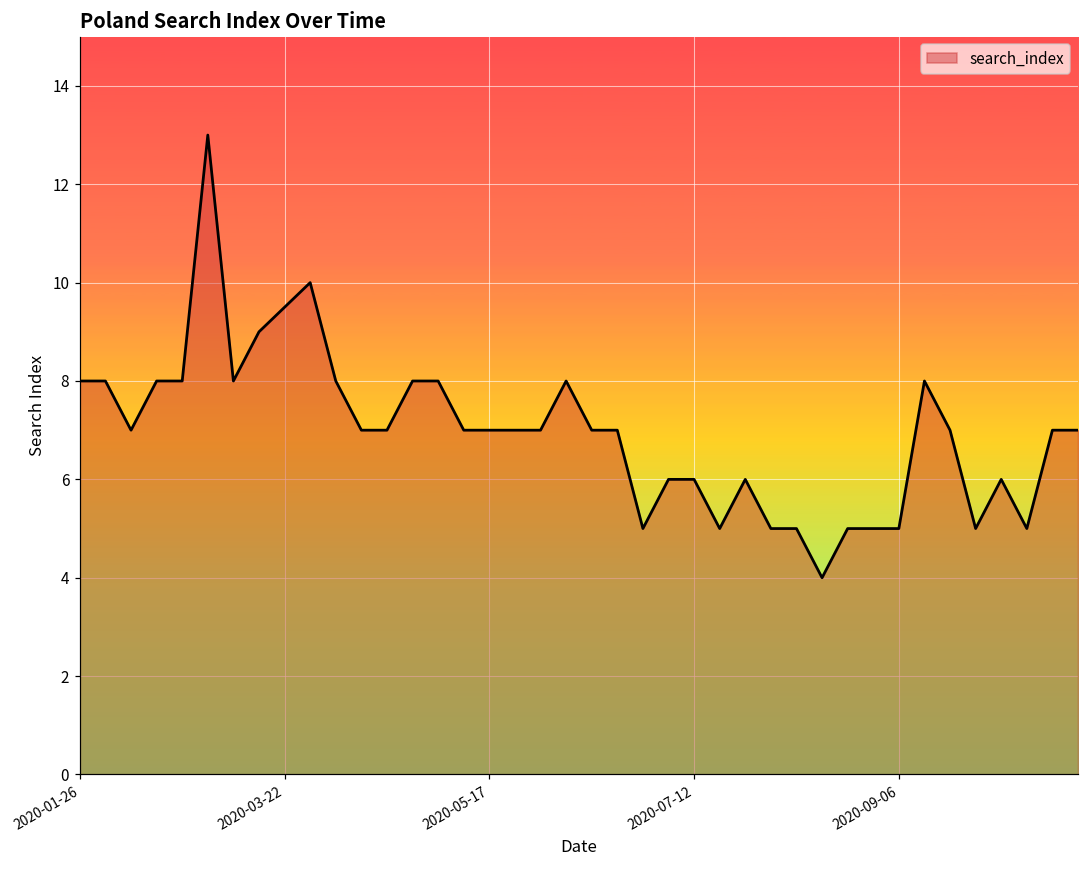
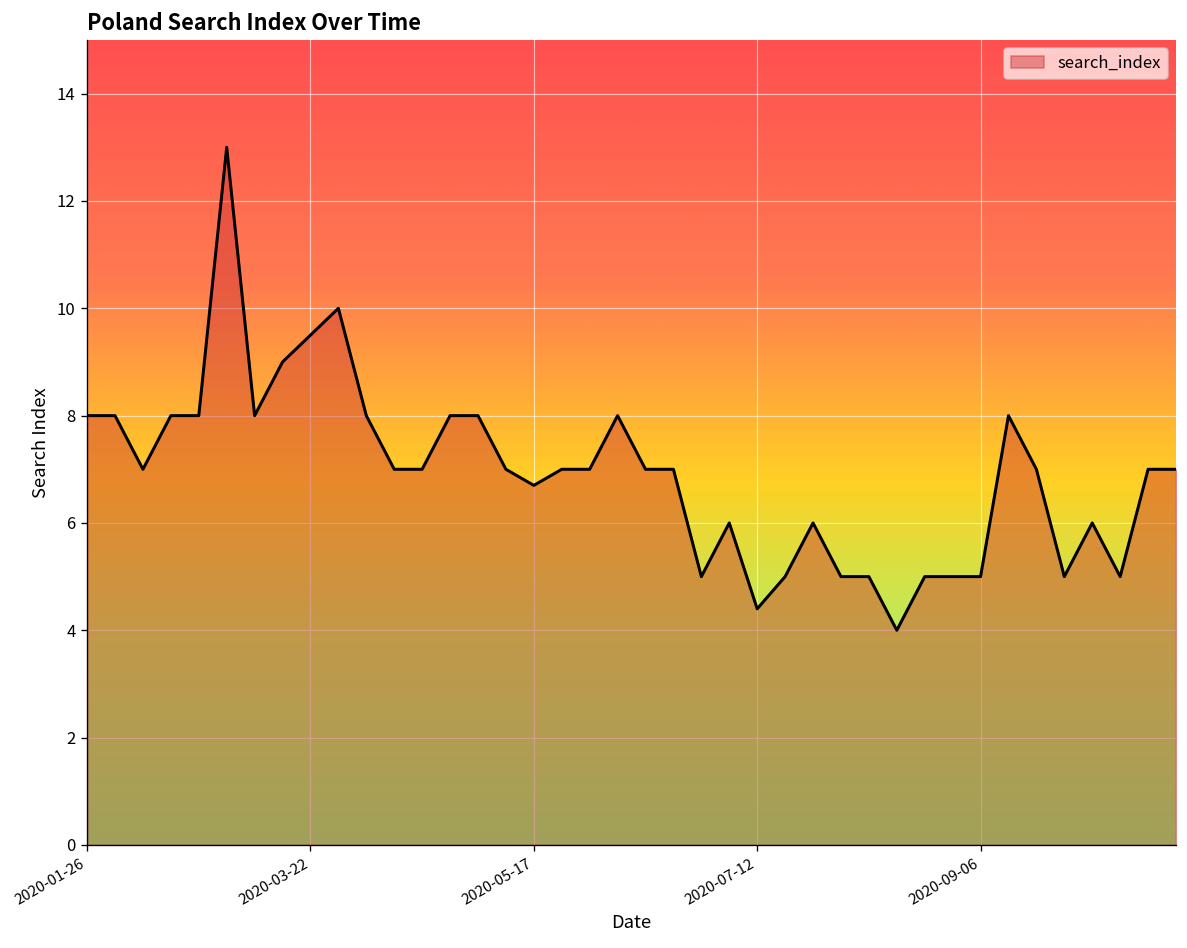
  {
    "2020-01-26": 8.0,
    "2020-03-22": 9.5,
-   "2020-05-17": 7.0,
-   "2020-07-12": 6.0,
+   "2020-05-17": 6.7,
+   "2020-07-12": 4.4,
    "2020-09-06": 5.0
  }
